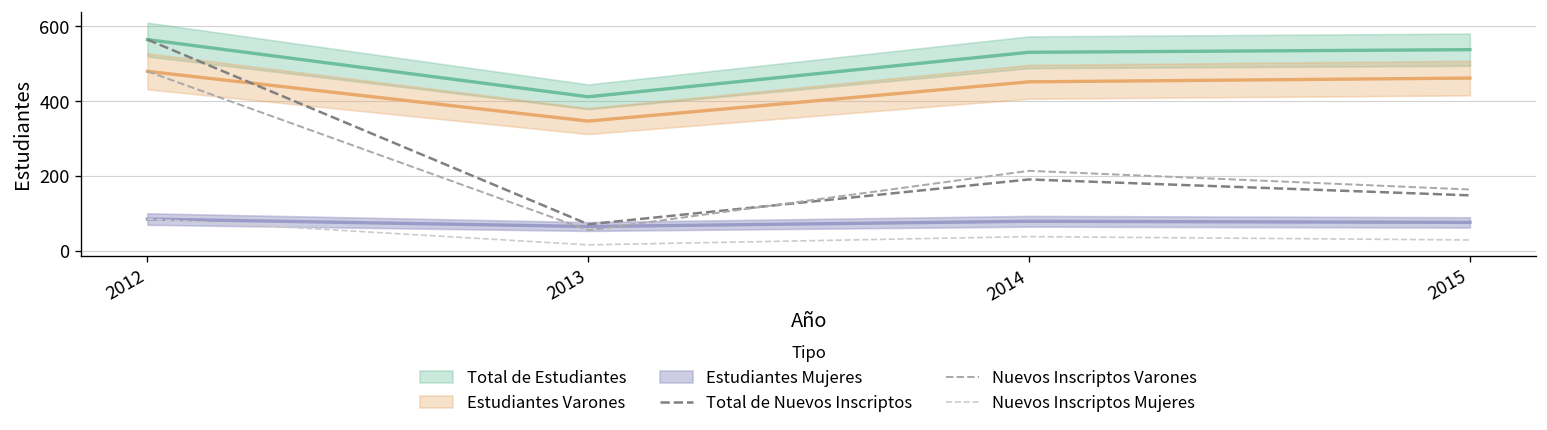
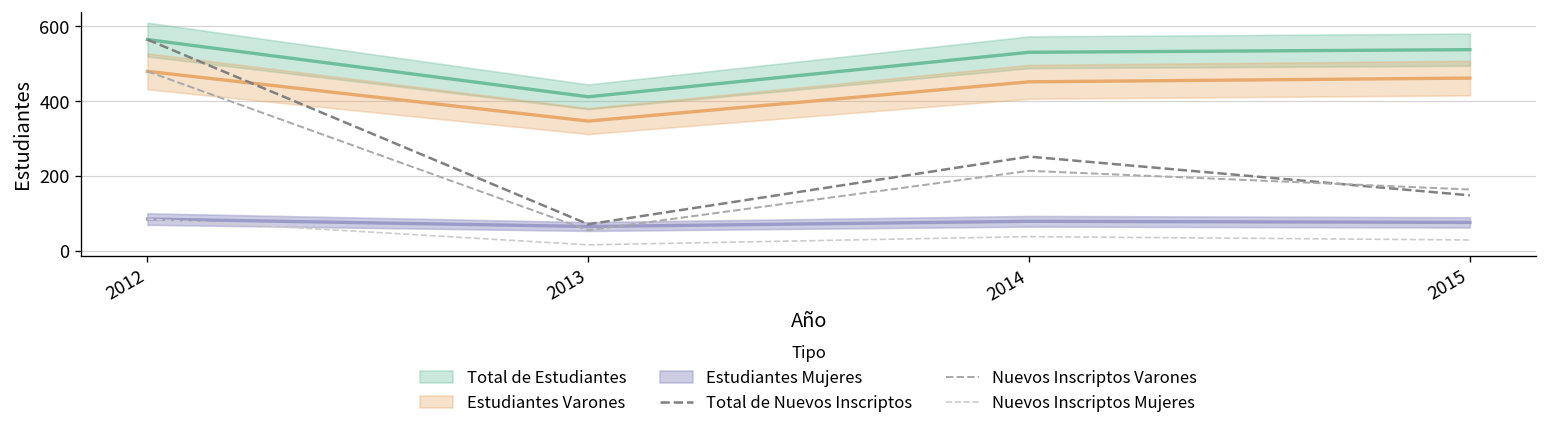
  {
    "Total de Nuevos Inscriptos": {
-     "2014": 190,
+     "2014": 250,
      "2015": 150
    }
  }
